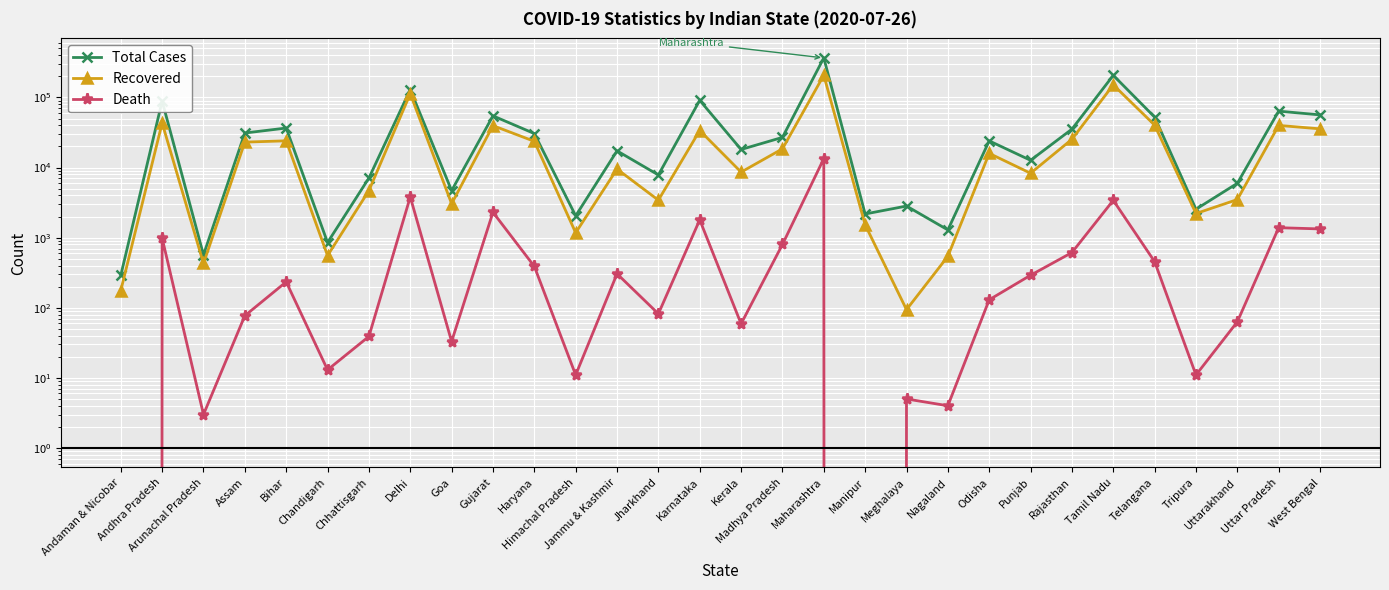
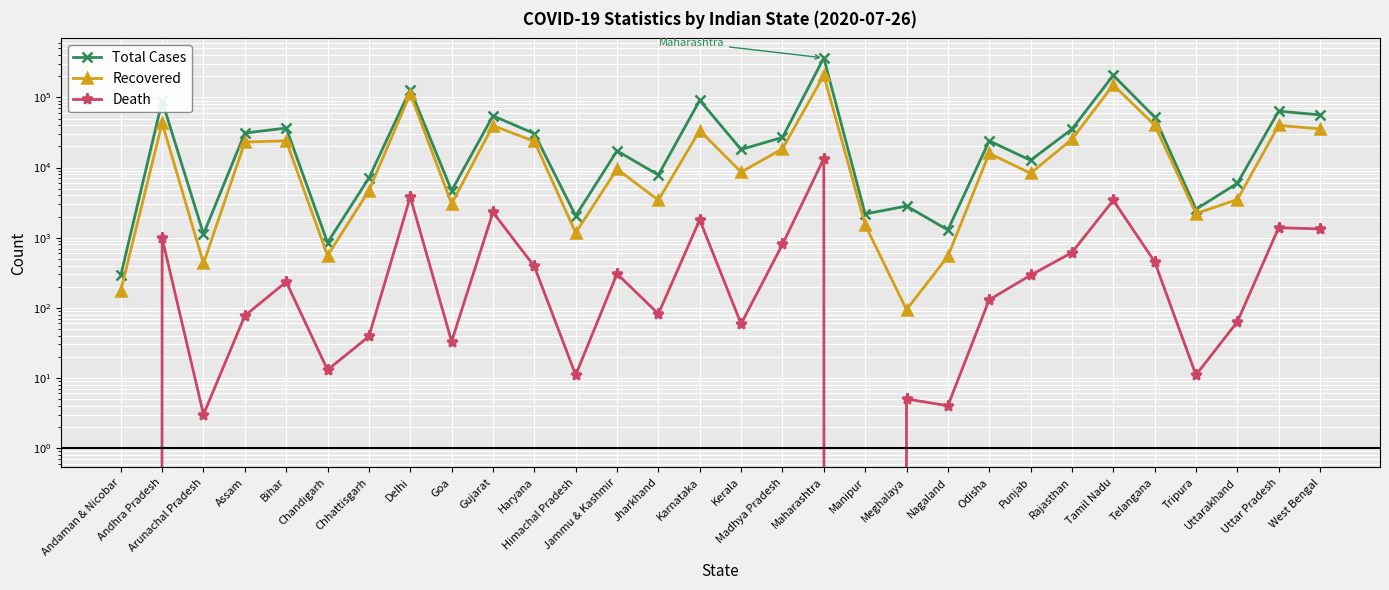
  {
    "Total Cases": {
      "Andaman & Nicobar": 290,
-     "Arunachal Pradesh": 600,
+     "Arunachal Pradesh": 1100,
      "Assam": 30000,
      "Bihar": 40000,
      "Chandigarh": 900,
      "Chhattisgarh": 7000,
      "Delhi": 130000,
      "Goa": 5000,
      "Gujarat": 50000,
      "Haryana": 30000,
      "Himachal Pradesh": 2000,
      "Jammu & Kashmir": 17000,
      "Jharkhand": 8000,
      "Karnataka": 90000,
      "Kerala": 18000,
      "Madhya Pradesh": 27000,
      "Maharashtra": 400000,
      "Manipur": 2200,
      "Meghalaya": 2800,
      "Nagaland": 1300,
      "Odisha": 24000,
      "Punjab": 13000,
      "Rajasthan": 40000,
      "Tamil Nadu": 210000,
      "Telangana": 50000,
      "Tripura": 2500,
      "Uttarakhand": 6000,
      "Uttar Pradesh": 60000,
      "West Bengal": 60000
    },
    "Recovered": {
      "Andaman & Nicobar": 180,
      "Andhra Pradesh": 40000,
      "Arunachal Pradesh": 400,
      "Assam": 23000,
      "Bihar": 24000,
      "Chandigarh": 600,
      "Chhattisgarh": 5000,
      "Delhi": 110000,
      "Goa": 3000,
      "Gujarat": 40000,
      "Haryana": 24000,
      "Himachal Pradesh": 1200,
      "Jammu & Kashmir": 10000,
      "Jharkhand": 3000,
      "Karnataka": 30000,
      "Kerala": 9000,
      "Madhya Pradesh": 18000,
      "Maharashtra": 210000,
      "Manipur": 1500,
      "Meghalaya": 90,
      "Nagaland": 500,
      "Odisha": 16000,
      "Punjab": 8000,
      "Rajasthan": 25000,
      "Tamil Nadu": 150000,
      "Telangana": 40000,
      "Tripura": 2200,
      "Uttarakhand": 3000,
      "Uttar Pradesh": 40000,
      "West Bengal": 40000
    },
    "Death": {
      "Andhra Pradesh": 1000,
      "Arunachal Pradesh": 3,
      "Assam": 80,
      "Bihar": 230,
      "Chandigarh": 13,
      "Chhattisgarh": 40,
      "Delhi": 4000,
      "Goa": 30,
      "Gujarat": 2300,
      "Haryana": 400,
      "Himachal Pradesh": 11,
      "Jammu & Kashmir": 300,
      "Jharkhand": 80,
      "Karnataka": 1800,
      "Kerala": 60,
      "Madhya Pradesh": 800,
      "Maharashtra": 13000,
      "Meghalaya": 5,
      "Nagaland": 4,
      "Odisha": 130,
      "Punjab": 290,
      "Rajasthan": 600,
      "Tamil Nadu": 3000,
      "Telangana": 500,
      "Tripura": 11,
      "Uttarakhand": 60,
      "Uttar Pradesh": 1400,
      "West Bengal": 1300
    }
  }
